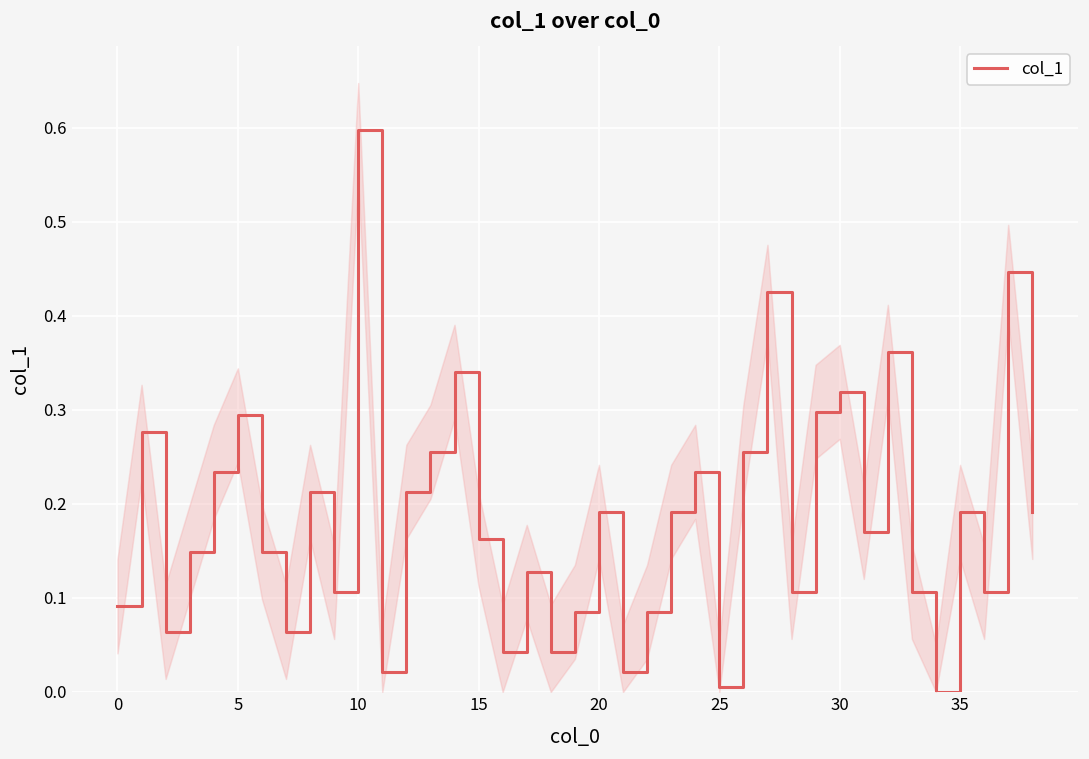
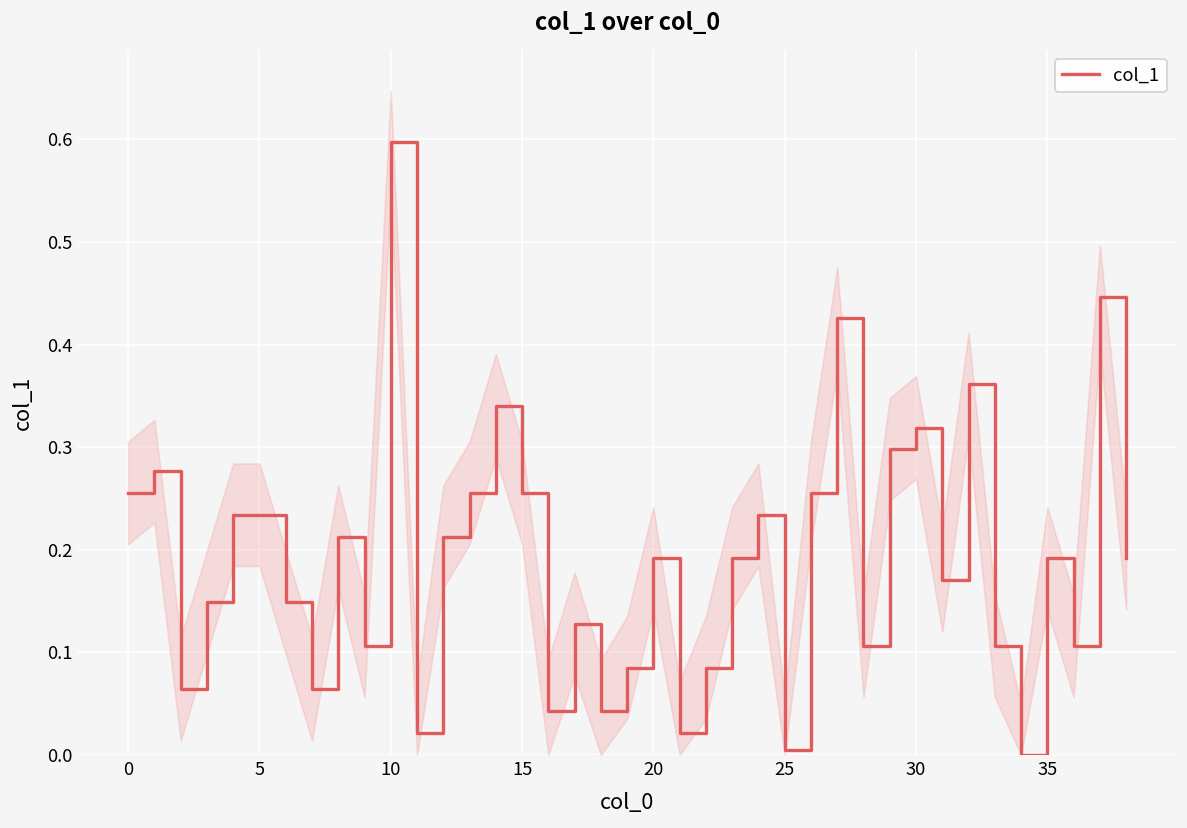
  {
    "col_1": {
-     "0": 0.09,
-     "5": 0.29,
+     "0": 0.26,
+     "5": 0.23,
      "10": 0.60,
-     "15": 0.16,
+     "15": 0.26,
      "20": 0.19,
      "25": 0.00,
      "30": 0.32,
      "35": 0.19
    }
  }
